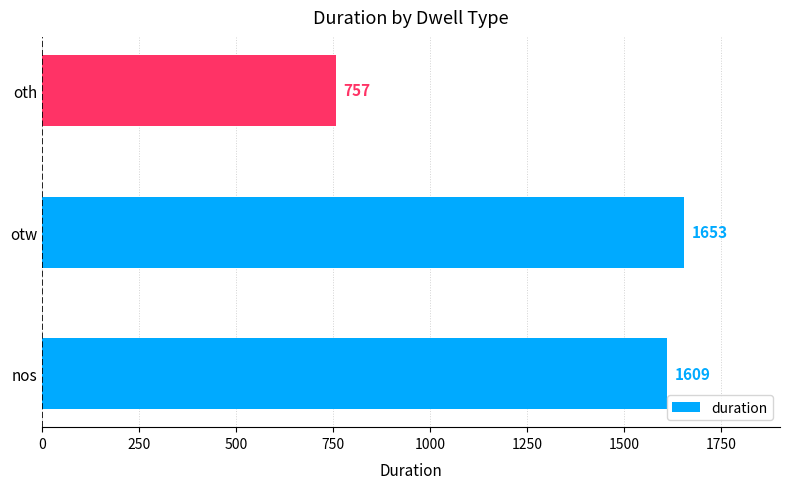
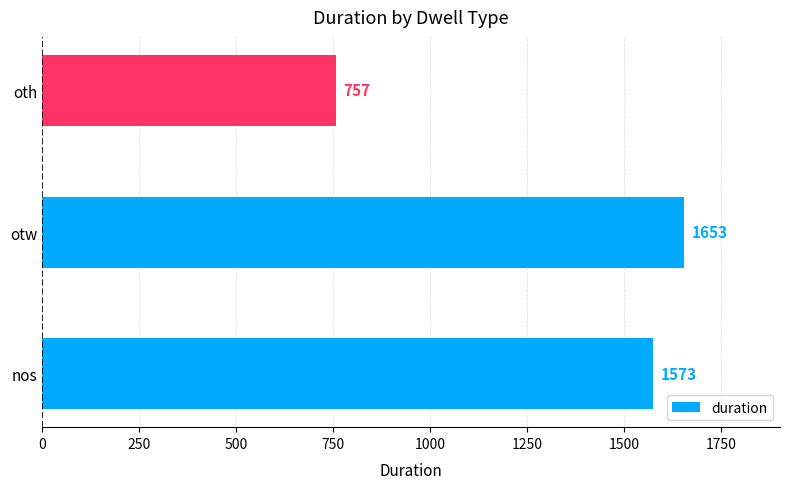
  {
    "oth": 757,
    "otw": 1653,
-   "nos": 1609
+   "nos": 1573
  }
